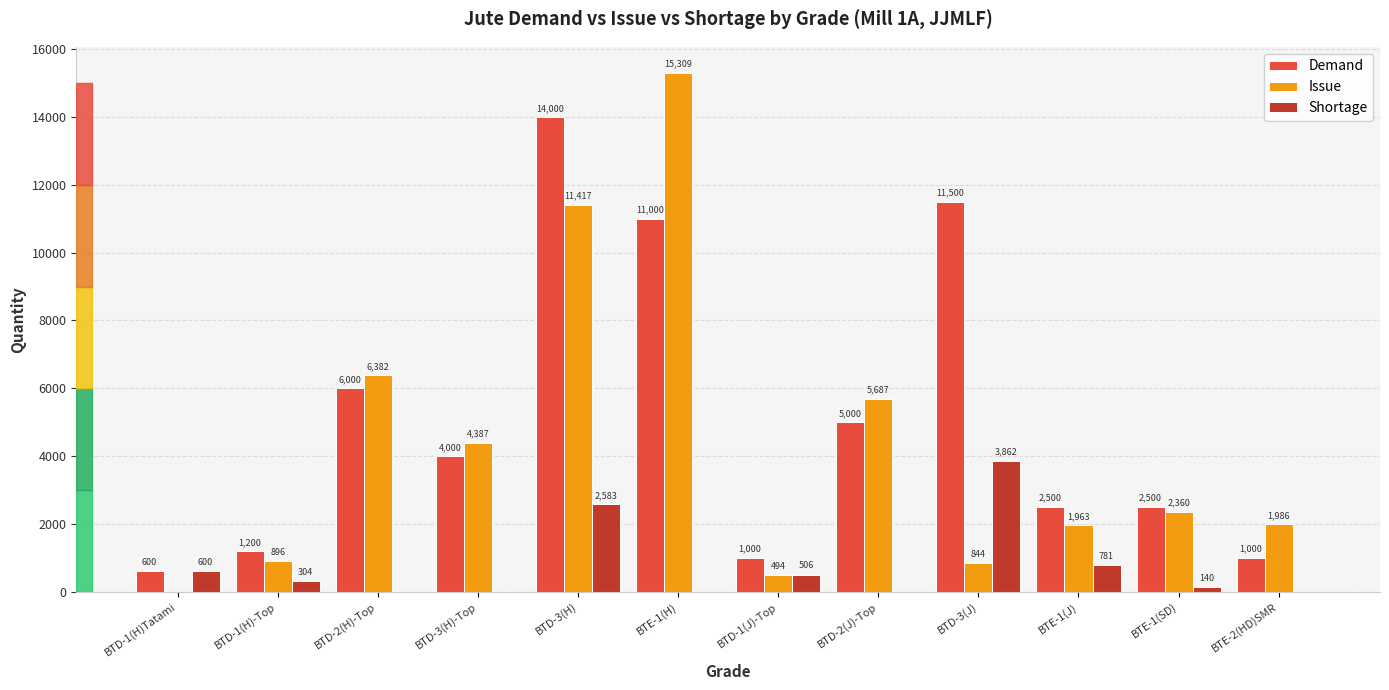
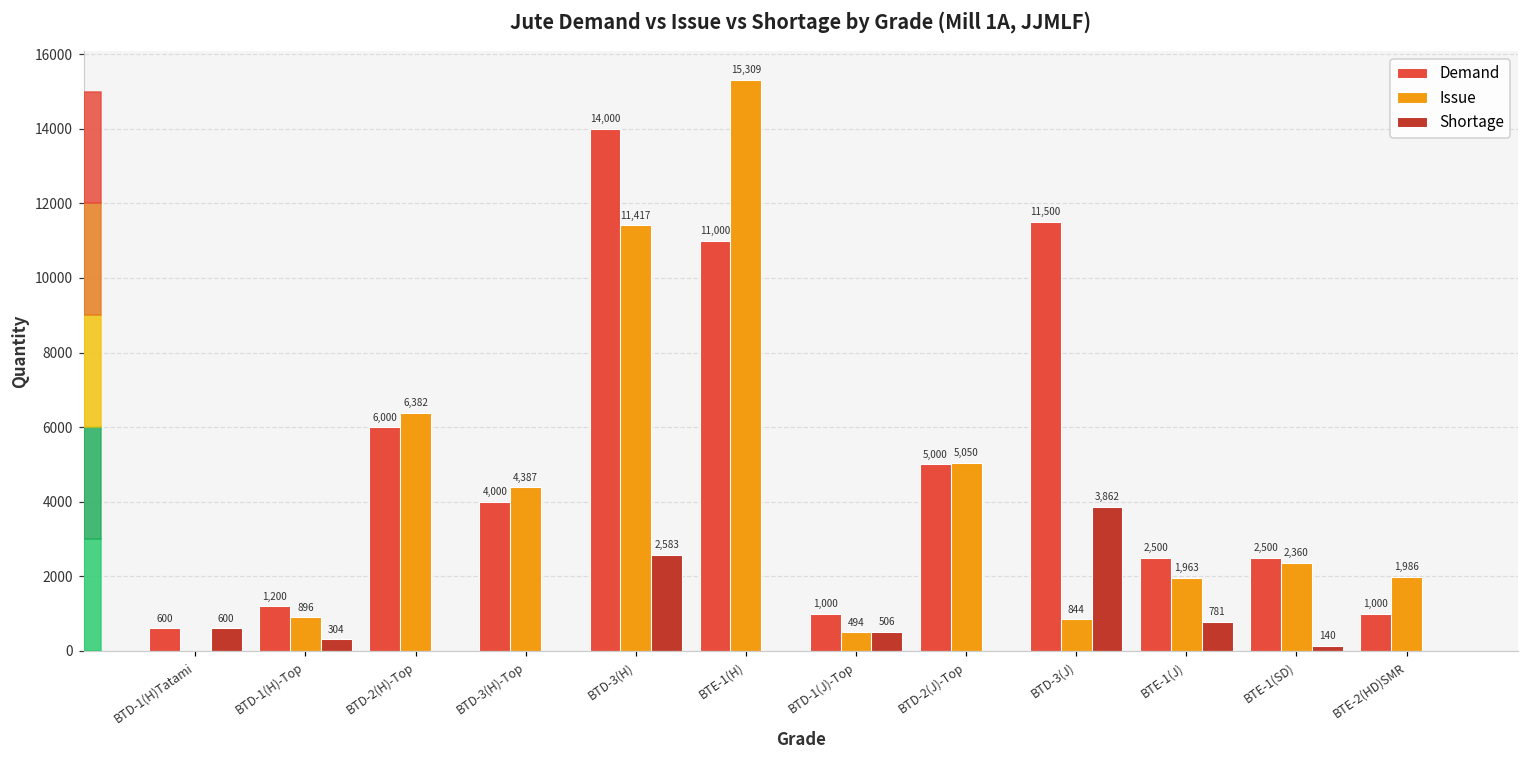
  {
    "Issue": {
      "BTD-1(H)-Top": "896",
      "BTD-2(H)-Top": "6,382",
      "BTD-3(H)-Top": "4,387",
      "BTD-3(H)": "11,417",
      "BTE-1(H)": "15,309",
      "BTD-1(J)-Top": "494",
-     "BTD-2(J)-Top": "5,687",
+     "BTD-2(J)-Top": "5,050",
      "BTD-3(J)": "844",
      "BTE-1(J)": "1,963",
      "BTE-1(SD)": "2,360",
      "BTE-2(HD)SMR": "1,986"
    }
  }
